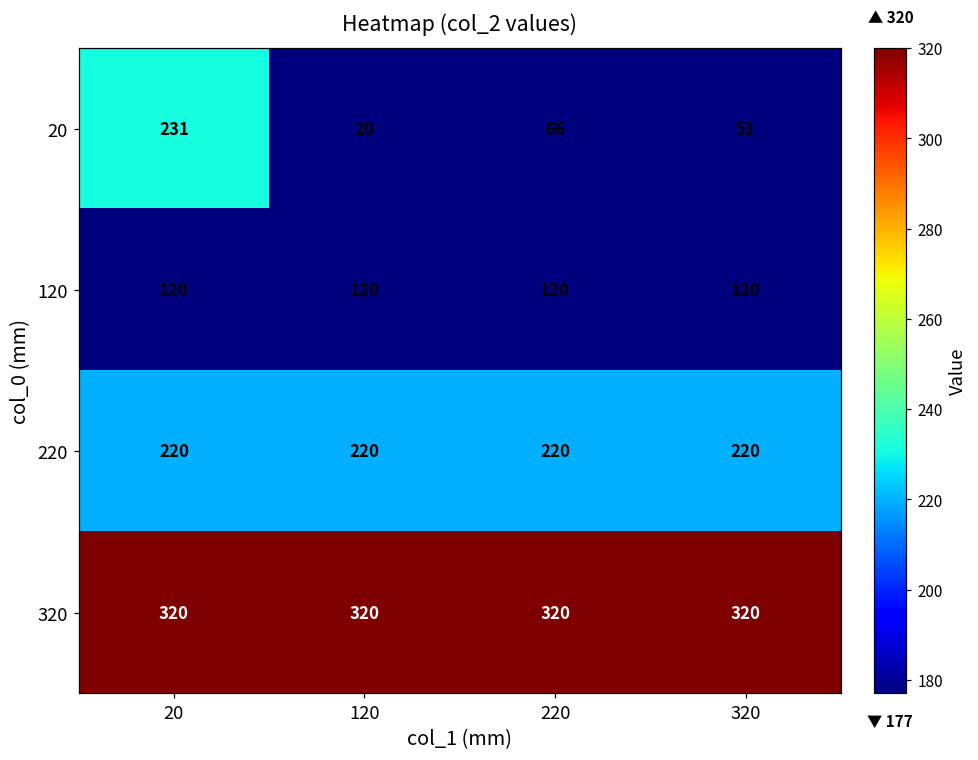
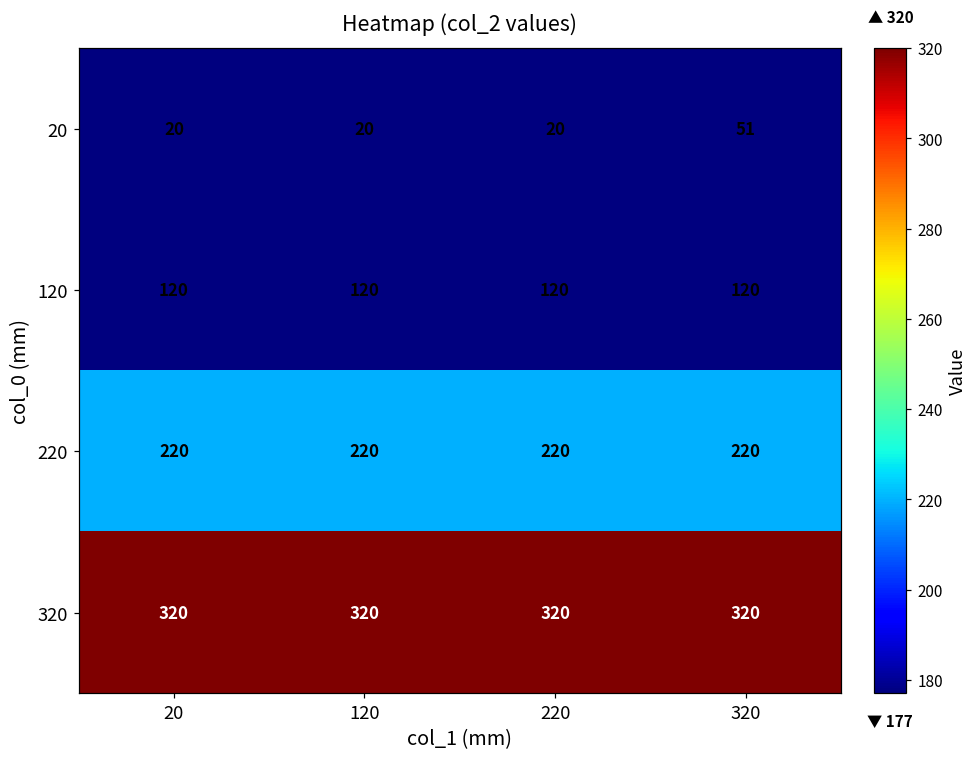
  {
    "20": {
-     "20": 231,
+     "20": 20,
      "120": 20,
-     "220": 66,
+     "220": 20,
      "320": 51
    },
    "120": {
      "20": 120,
      "120": 120,
      "220": 120,
      "320": 120
    },
    "220": {
      "20": 220,
      "120": 220,
      "220": 220,
      "320": 220
    },
    "320": {
      "20": 320,
      "120": 320,
      "220": 320,
      "320": 320
    }
  }
